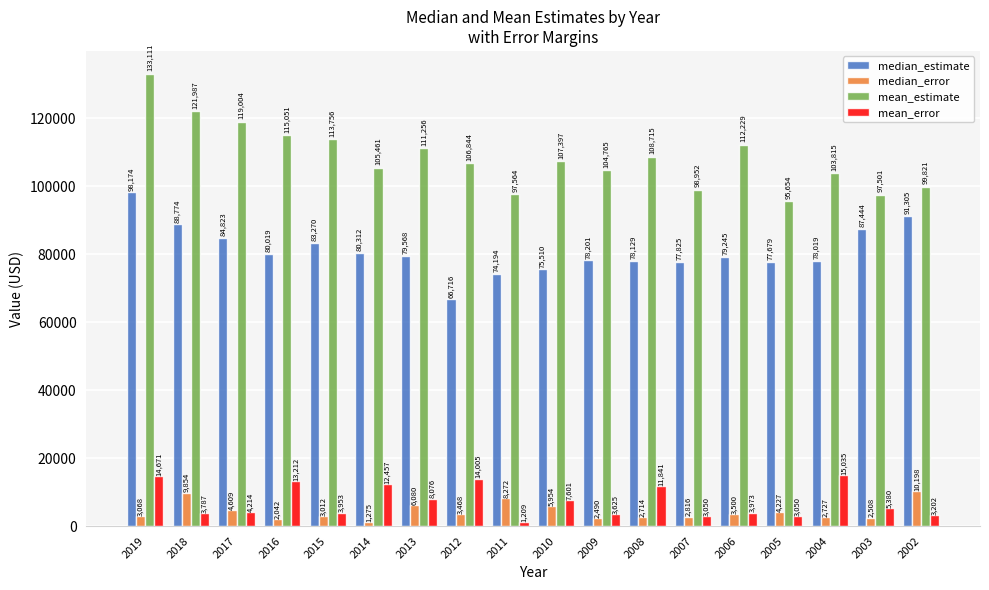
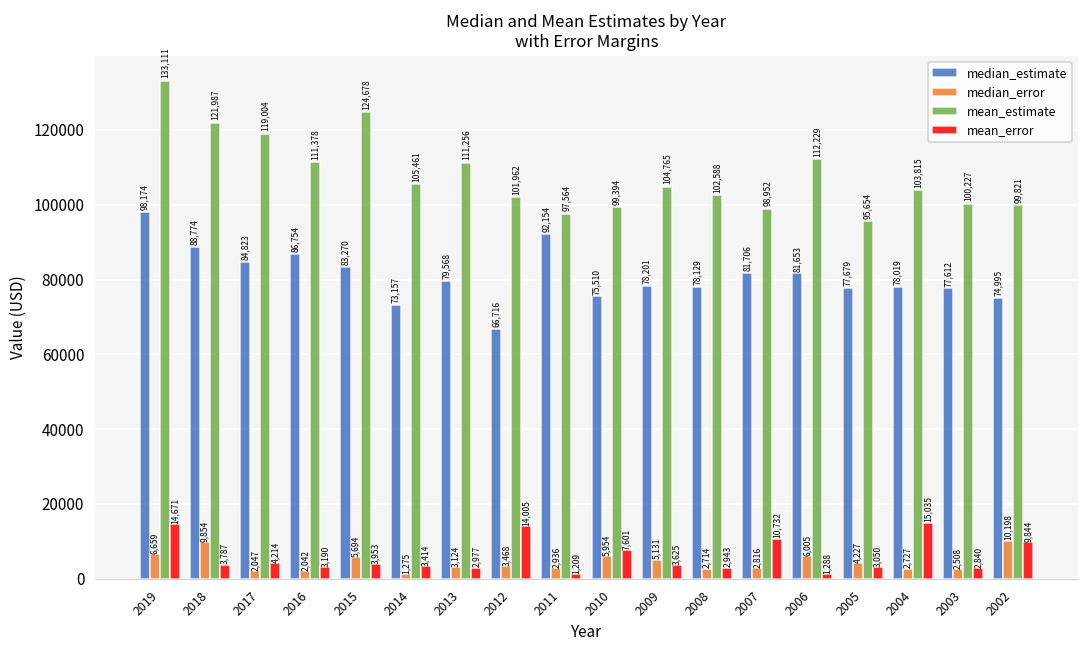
  {
    "median_estimate": {
      "2019": "98,174",
      "2018": "88,774",
      "2017": "84,823",
-     "2016": "80,019",
+     "2016": "86,754",
      "2015": "83,270",
-     "2014": "80,312",
+     "2014": "73,157",
      "2013": "79,568",
      "2012": "66,716",
-     "2011": "74,194",
+     "2011": "92,154",
      "2010": "75,510",
      "2009": "78,201",
      "2008": "78,129",
-     "2007": "77,825",
-     "2006": "79,245",
+     "2007": "81,706",
+     "2006": "81,653",
      "2005": "77,679",
      "2004": "78,019",
-     "2003": "87,444",
-     "2002": "91,305"
+     "2003": "77,612",
+     "2002": "74,995"
    },
    "median_error": {
-     "2019": "3,068",
+     "2019": "6,659",
      "2018": "9,854",
-     "2017": "4,609",
+     "2017": "2,047",
      "2016": "2,042",
-     "2015": "3,012",
+     "2015": "5,694",
      "2014": "1,275",
-     "2013": "6,080",
+     "2013": "3,124",
      "2012": "3,468",
-     "2011": "8,272",
+     "2011": "2,936",
      "2010": "5,954",
-     "2009": "2,490",
+     "2009": "5,131",
      "2008": "2,714",
      "2007": "2,816",
-     "2006": "3,500",
+     "2006": "6,005",
      "2005": "4,227",
      "2004": "2,727",
      "2003": "2,508",
      "2002": "10,198"
    },
    "mean_estimate": {
      "2019": "133,111",
      "2018": "121,987",
      "2017": "119,004",
-     "2016": "115,051",
-     "2015": "113,756",
+     "2016": "111,378",
+     "2015": "124,678",
      "2014": "105,461",
      "2013": "111,256",
-     "2012": "106,844",
+     "2012": "101,962",
      "2011": "97,564",
-     "2010": "107,397",
+     "2010": "99,394",
      "2009": "104,765",
-     "2008": "108,715",
+     "2008": "102,588",
      "2007": "98,952",
      "2006": "112,229",
      "2005": "95,654",
      "2004": "103,815",
-     "2003": "97,501",
+     "2003": "100,227",
      "2002": "99,821"
    },
    "mean_error": {
      "2019": "14,671",
      "2018": "3,787",
      "2017": "4,214",
-     "2016": "13,212",
+     "2016": "3,190",
      "2015": "3,953",
-     "2014": "12,457",
-     "2013": "8,076",
+     "2014": "3,414",
+     "2013": "2,977",
      "2012": "14,005",
      "2011": "1,209",
      "2010": "7,601",
      "2009": "3,625",
-     "2008": "11,841",
-     "2007": "3,050",
-     "2006": "3,973",
+     "2008": "2,943",
+     "2007": "10,732",
+     "2006": "1,288",
      "2005": "3,050",
      "2004": "15,035",
-     "2003": "5,380",
-     "2002": "3,202"
+     "2003": "2,840",
+     "2002": "9,844"
    }
  }
